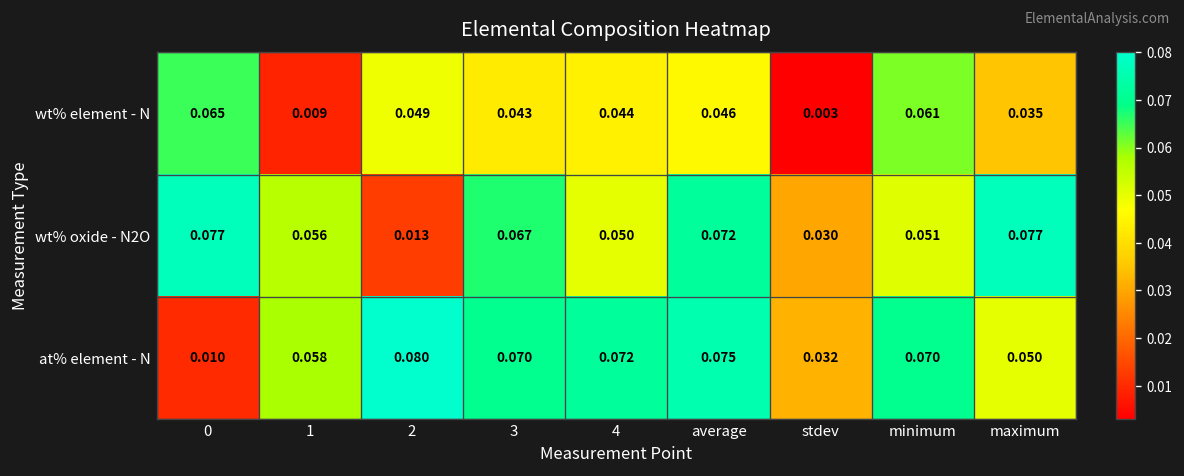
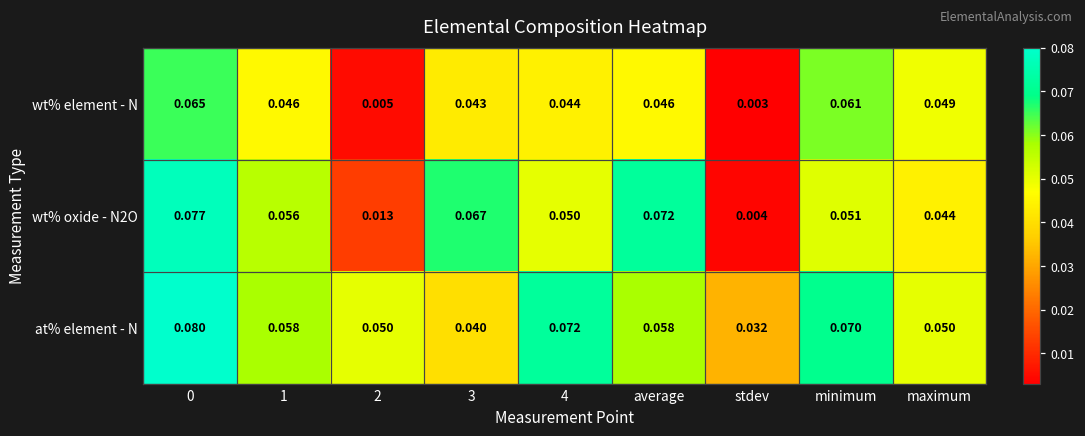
  {
    "wt% element - N": {
      "0": 0.065,
-     "1": 0.009,
-     "2": 0.049,
+     "1": 0.046,
+     "2": 0.005,
      "3": 0.043,
      "4": 0.044,
      "average": 0.046,
      "stdev": 0.003,
      "minimum": 0.061,
-     "maximum": 0.035
+     "maximum": 0.049
    },
    "wt% oxide - N2O": {
      "0": 0.077,
      "1": 0.056,
      "2": 0.013,
      "3": 0.067,
      "4": 0.050,
      "average": 0.072,
-     "stdev": 0.030,
+     "stdev": 0.004,
      "minimum": 0.051,
-     "maximum": 0.077
+     "maximum": 0.044
    },
    "at% element - N": {
-     "0": 0.010,
+     "0": 0.080,
      "1": 0.058,
-     "2": 0.080,
-     "3": 0.070,
+     "2": 0.050,
+     "3": 0.040,
      "4": 0.072,
-     "average": 0.075,
+     "average": 0.058,
      "stdev": 0.032,
      "minimum": 0.070,
      "maximum": 0.050
    }
  }
